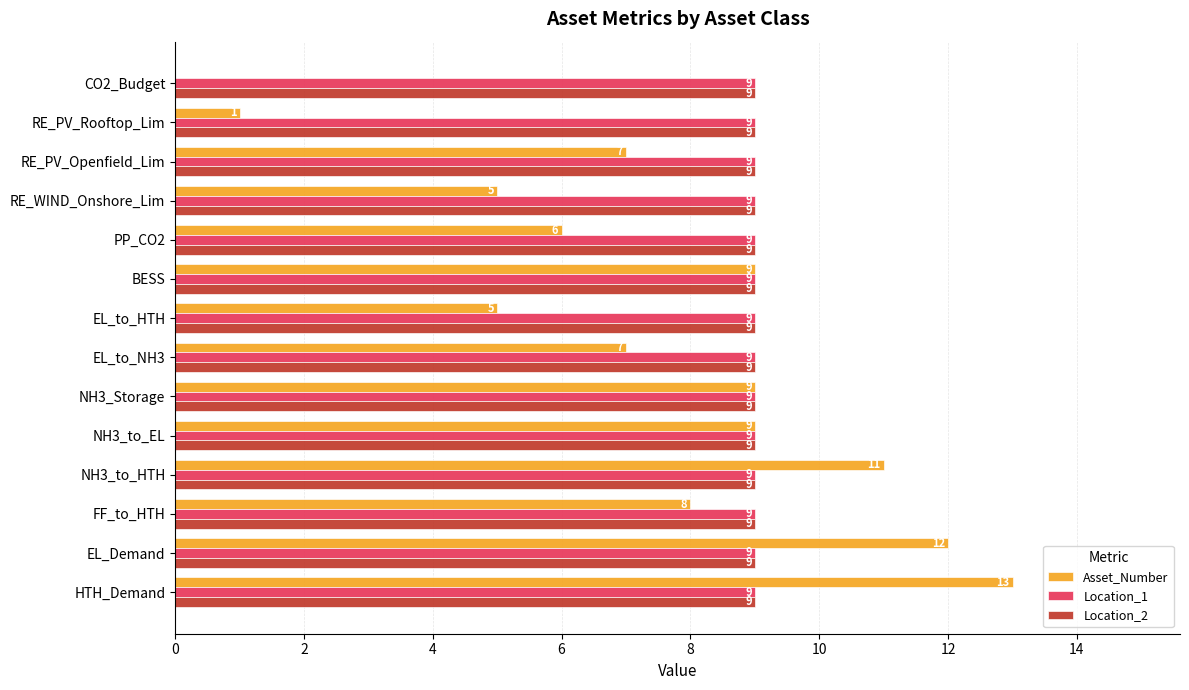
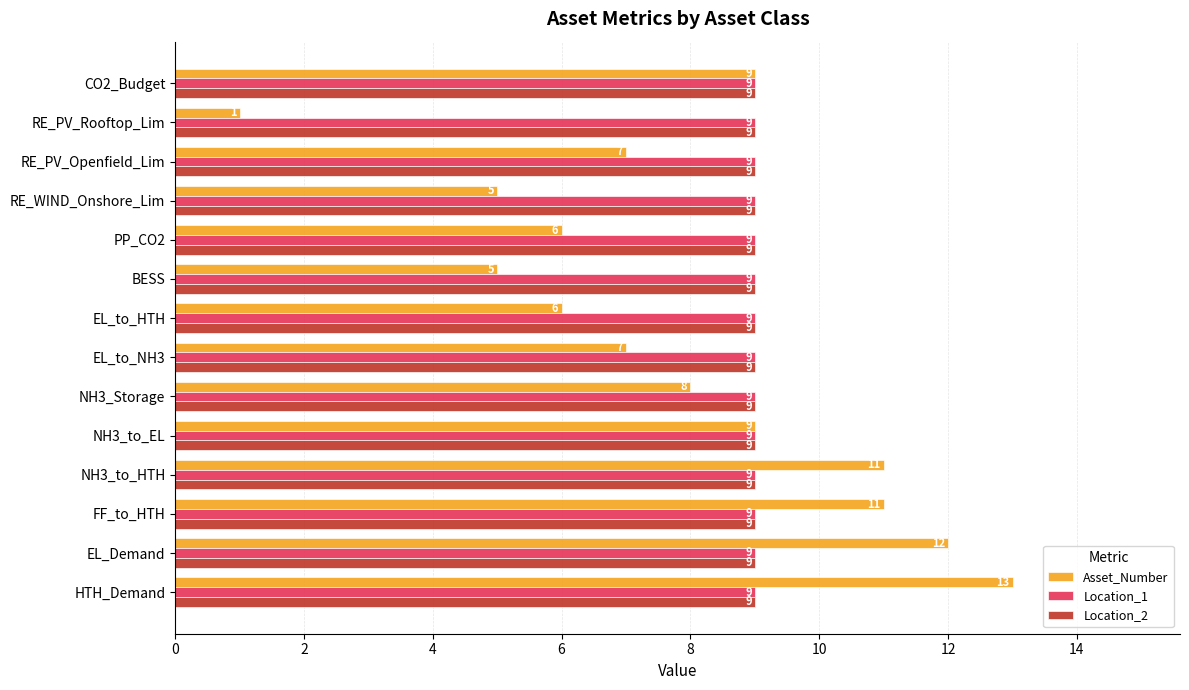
  {
    "Asset_Number": {
-     "CO2_Budget": 0,
+     "CO2_Budget": 9,
      "RE_PV_Rooftop_Lim": 1,
      "RE_PV_Openfield_Lim": 7,
      "RE_WIND_Onshore_Lim": 5,
      "PP_CO2": 6,
-     "BESS": 9,
-     "EL_to_HTH": 5,
+     "BESS": 5,
+     "EL_to_HTH": 6,
      "EL_to_NH3": 7,
-     "NH3_Storage": 9,
+     "NH3_Storage": 8,
      "NH3_to_HTH": 11,
-     "FF_to_HTH": 8,
+     "FF_to_HTH": 11,
      "EL_Demand": 12,
      "HTH_Demand": 13
    }
  }
